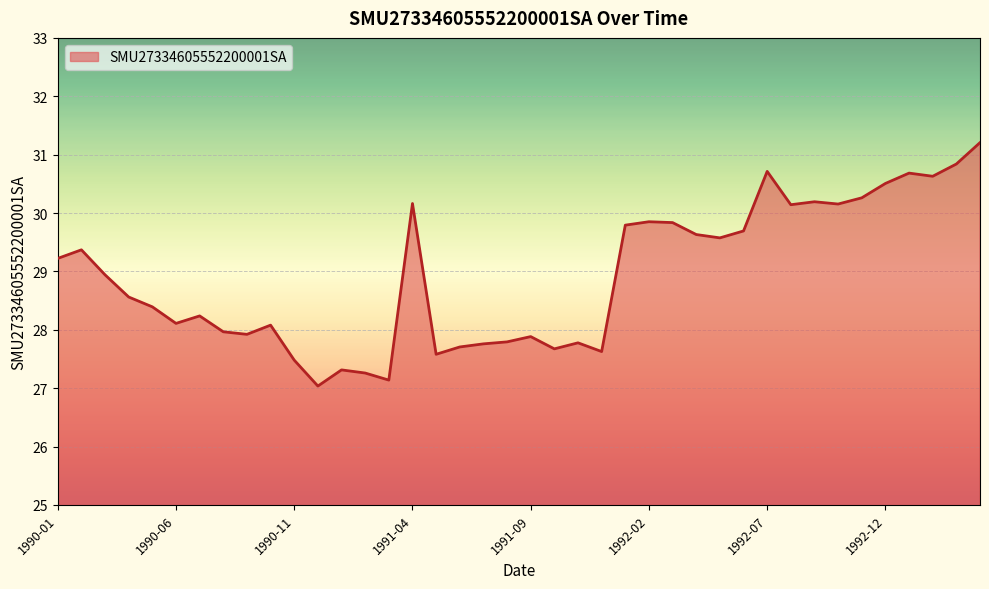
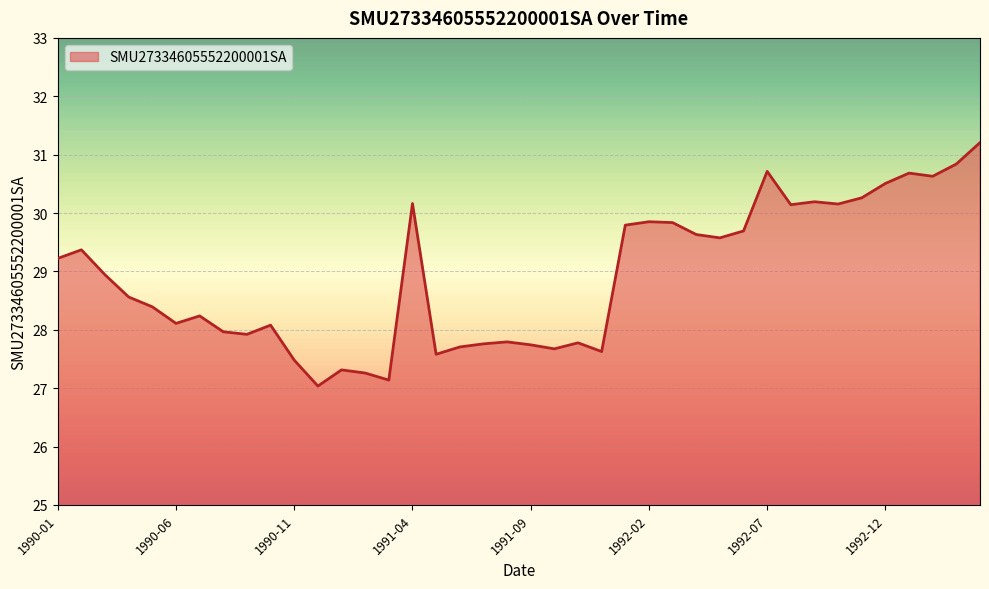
  {
    "1990-01": 29.2,
    "1990-06": 28.1,
    "1990-11": 27.5,
    "1991-04": 30.2,
-   "1991-09": 27.9,
+   "1991-09": 27.7,
    "1992-02": 29.9,
    "1992-07": 30.7,
    "1992-12": 30.5
  }
